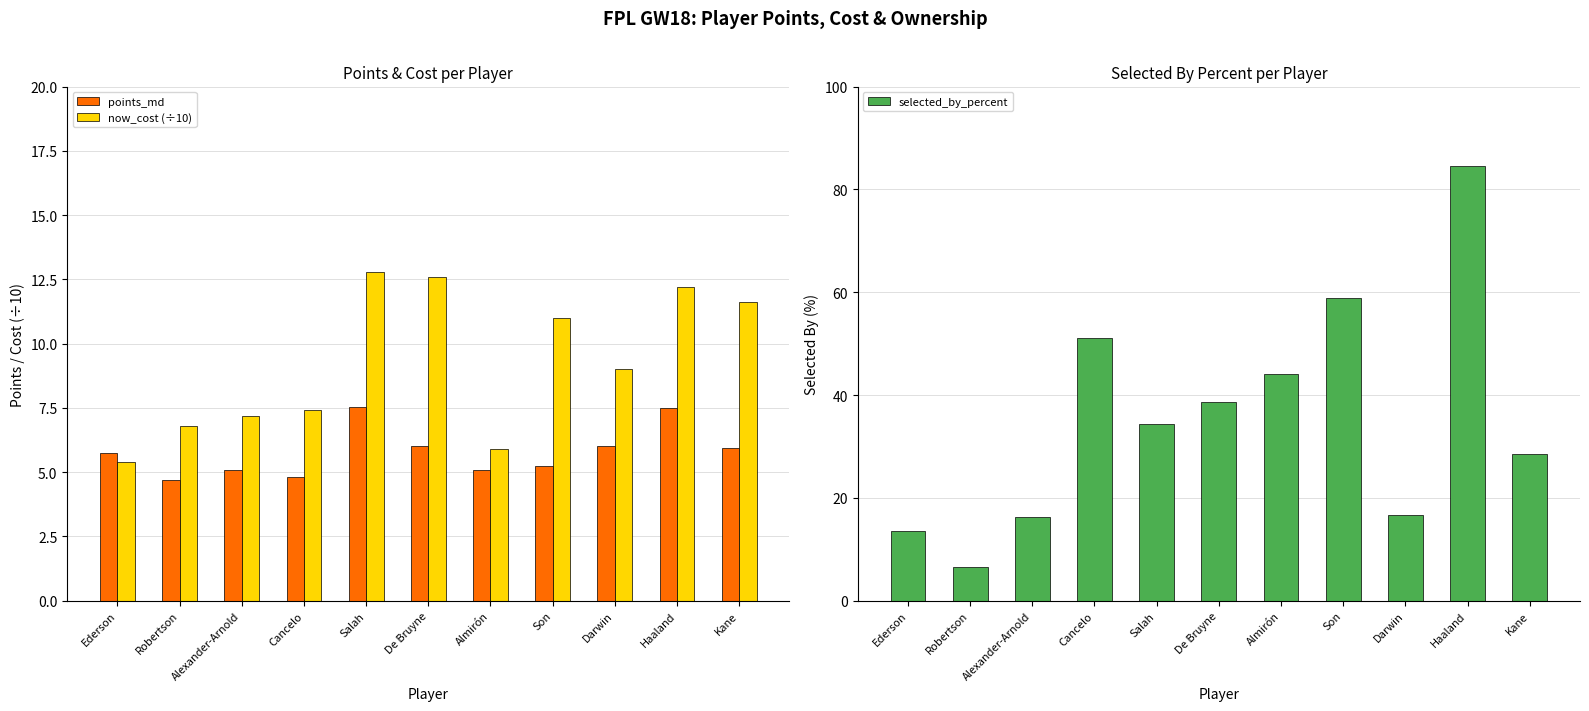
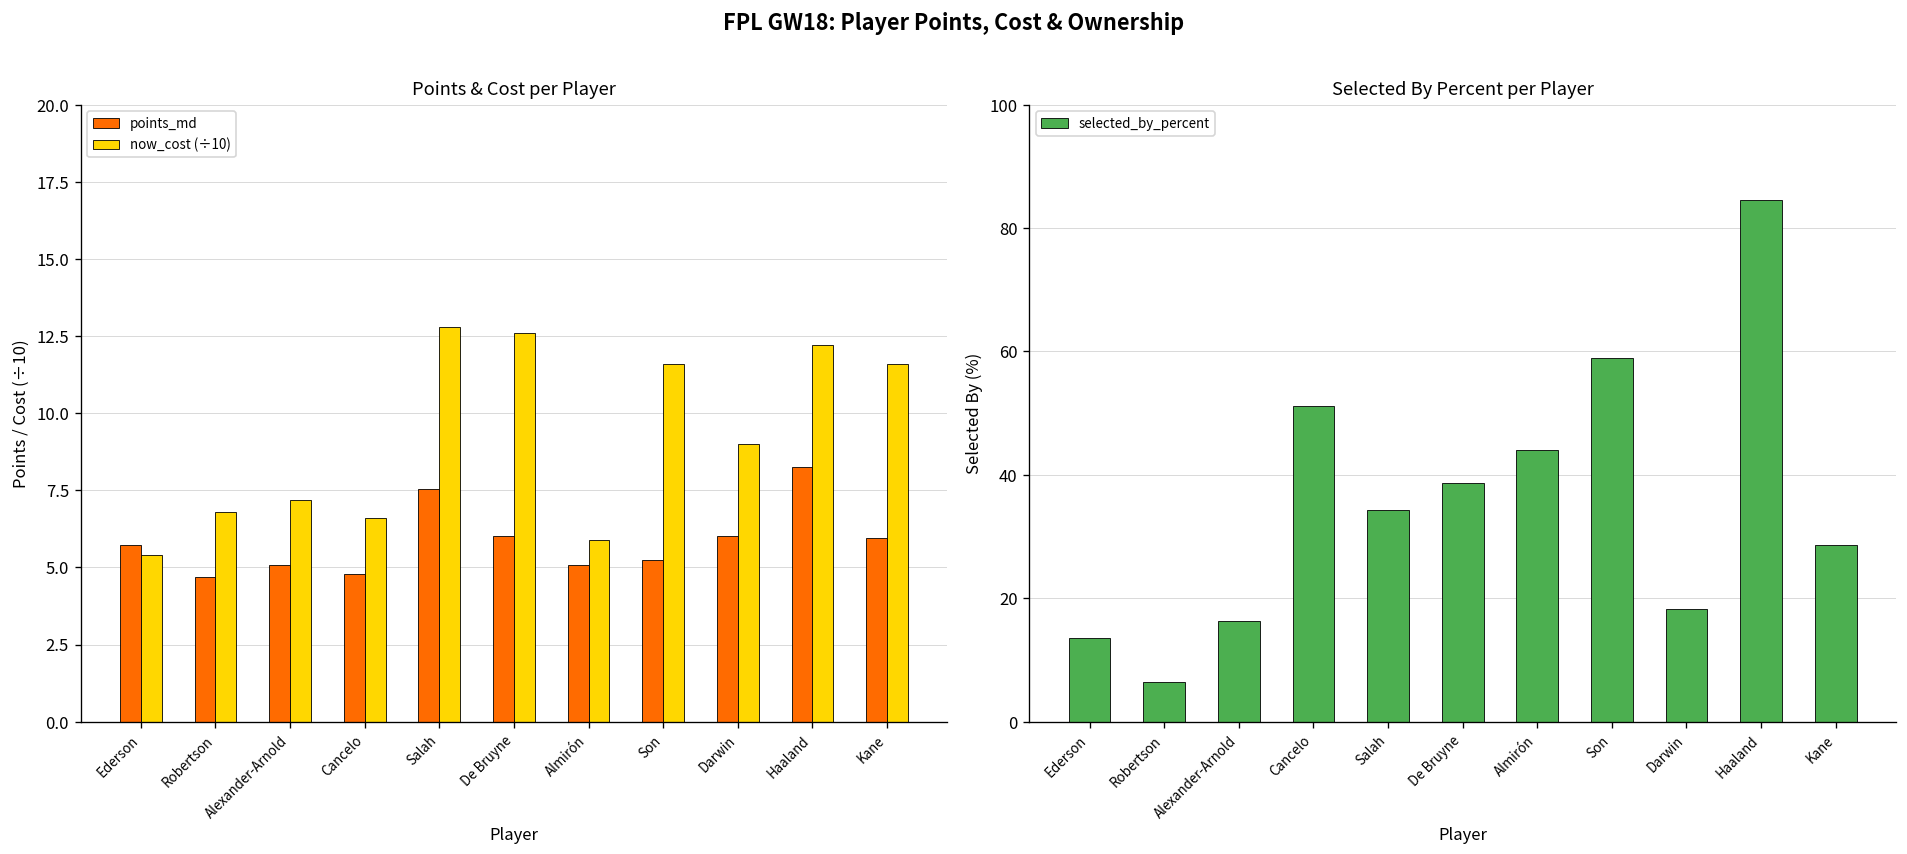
  {
    "Points & Cost per Player": {
      "points_md": {
        "Ederson": 5.7,
        "Robertson": 4.7,
        "Alexander-Arnold": 5.1,
        "Cancelo": 4.8,
        "Salah": 7.5,
        "De Bruyne": 6.0,
        "Almirón": 5.1,
        "Son": 5.2,
        "Darwin": 6.0,
-       "Haaland": 7.5,
+       "Haaland": 8.2,
        "Kane": 5.9
      },
      "now_cost (÷10)": {
        "Ederson": 5.4,
        "Robertson": 6.8,
        "Alexander-Arnold": 7.2,
-       "Cancelo": 7.4,
+       "Cancelo": 6.6,
        "Salah": 12.8,
        "De Bruyne": 12.6,
        "Almirón": 5.9,
-       "Son": 11.0,
+       "Son": 11.6,
        "Darwin": 9.0,
        "Haaland": 12.2,
        "Kane": 11.6
      }
    },
    "Selected By Percent per Player": {
      "Ederson": 14,
      "Robertson": 7,
      "Alexander-Arnold": 16,
      "Cancelo": 51,
      "Salah": 34,
      "De Bruyne": 39,
      "Almirón": 44,
      "Son": 59,
-     "Darwin": 17,
+     "Darwin": 18,
      "Haaland": 85,
      "Kane": 29
    }
  }
